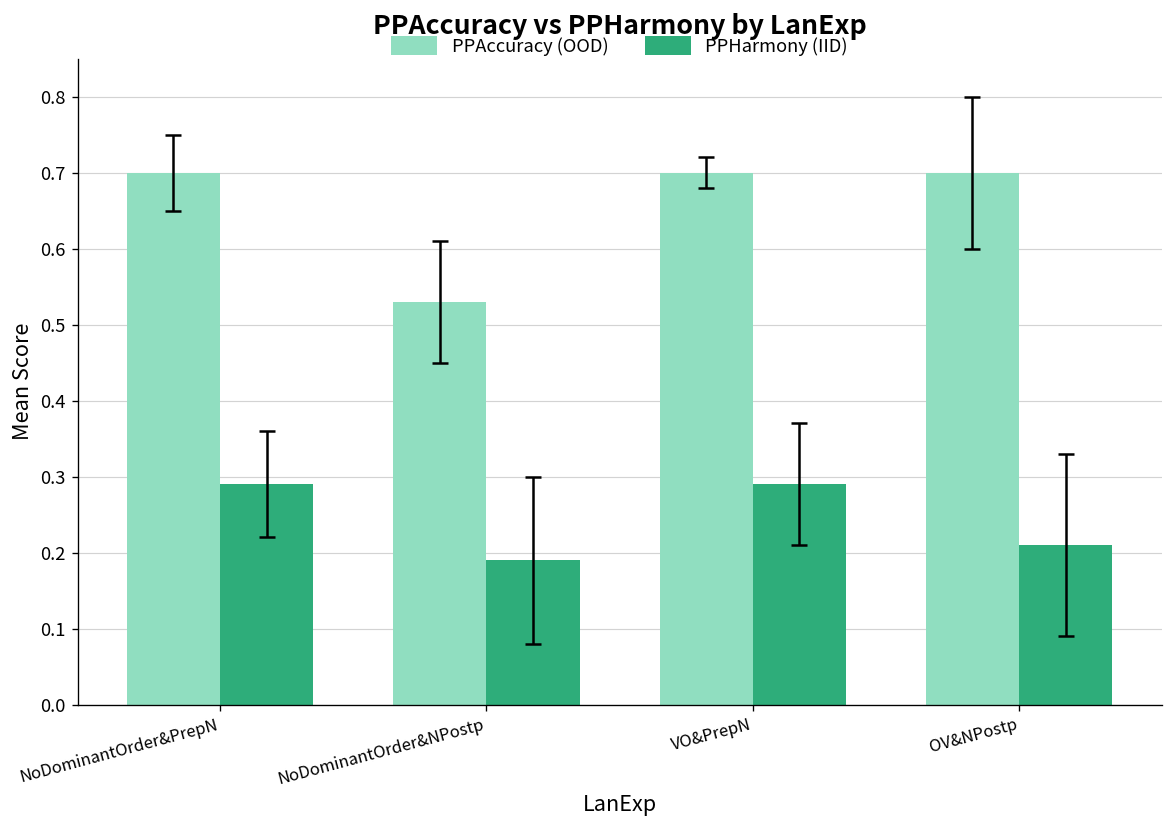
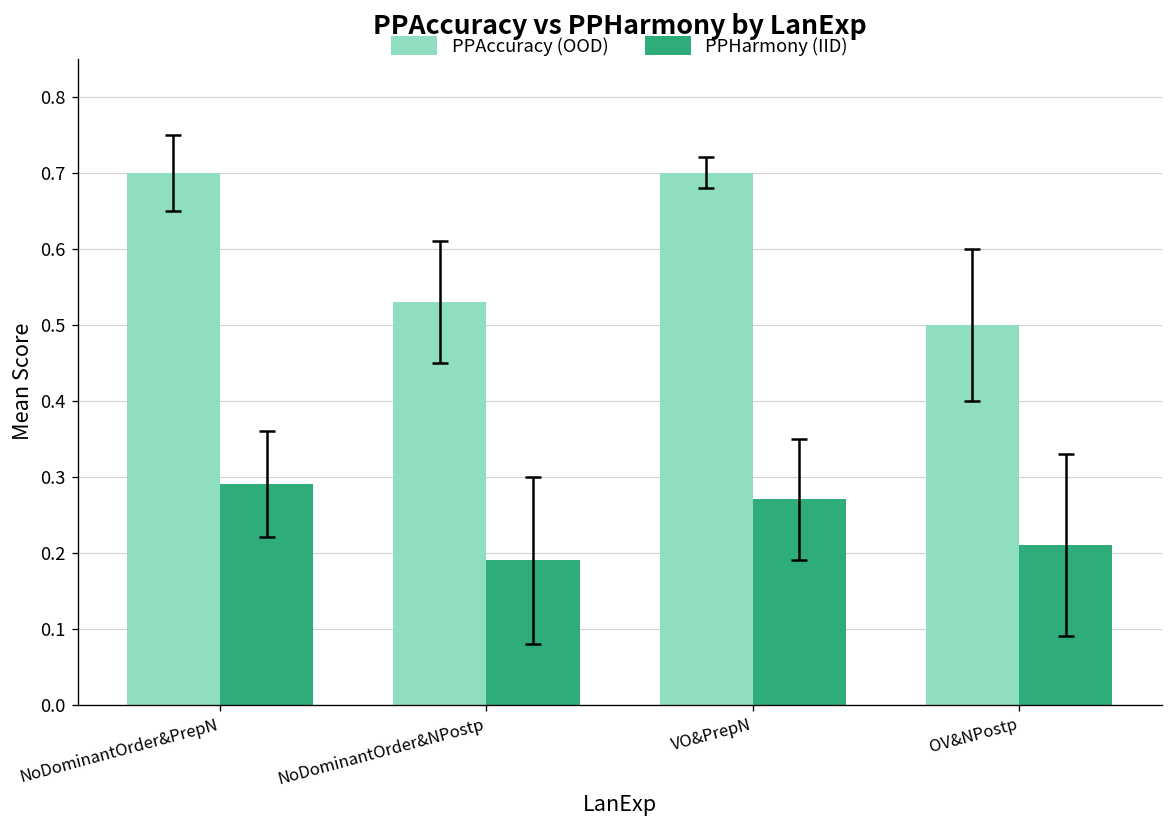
  {
    "PPAccuracy (OOD)": {
      "NoDominantOrder&PrepN": 0.7,
      "NoDominantOrder&NPostp": 0.53,
      "VO&PrepN": 0.7,
-     "OV&NPostp": 0.7
+     "OV&NPostp": 0.5
    },
    "PPHarmony (IID)": {
      "NoDominantOrder&PrepN": 0.29,
      "NoDominantOrder&NPostp": 0.19,
-     "VO&PrepN": 0.29,
+     "VO&PrepN": 0.27,
      "OV&NPostp": 0.21
    }
  }
